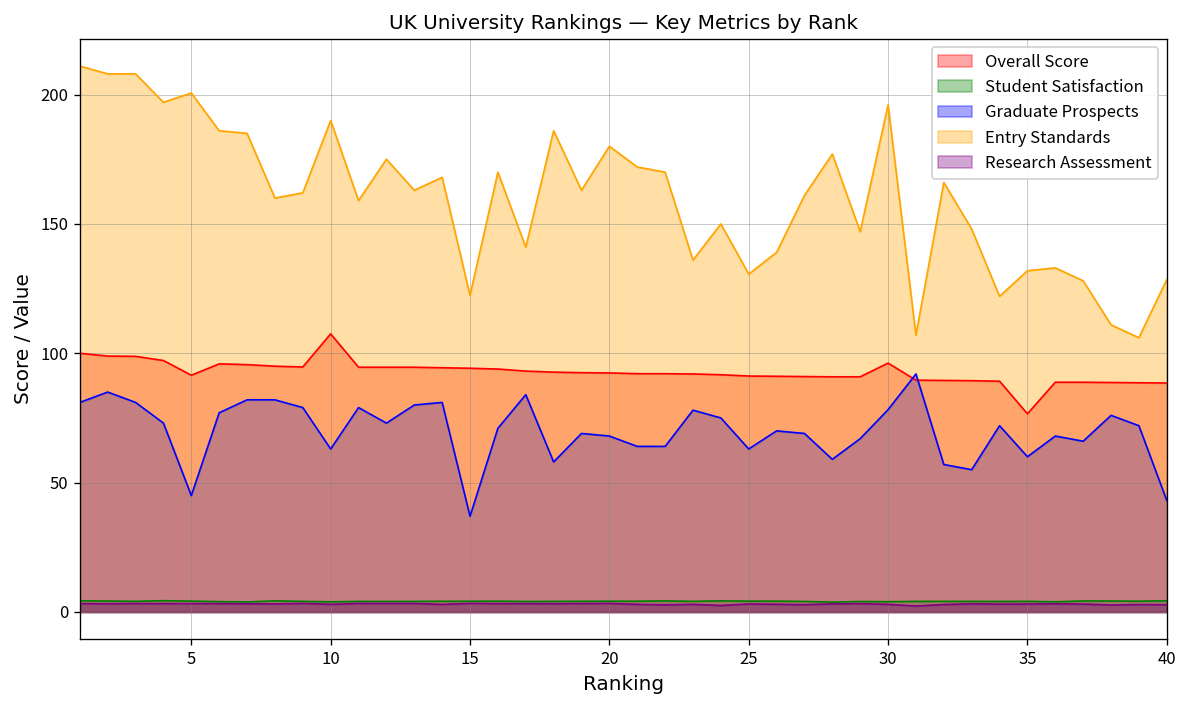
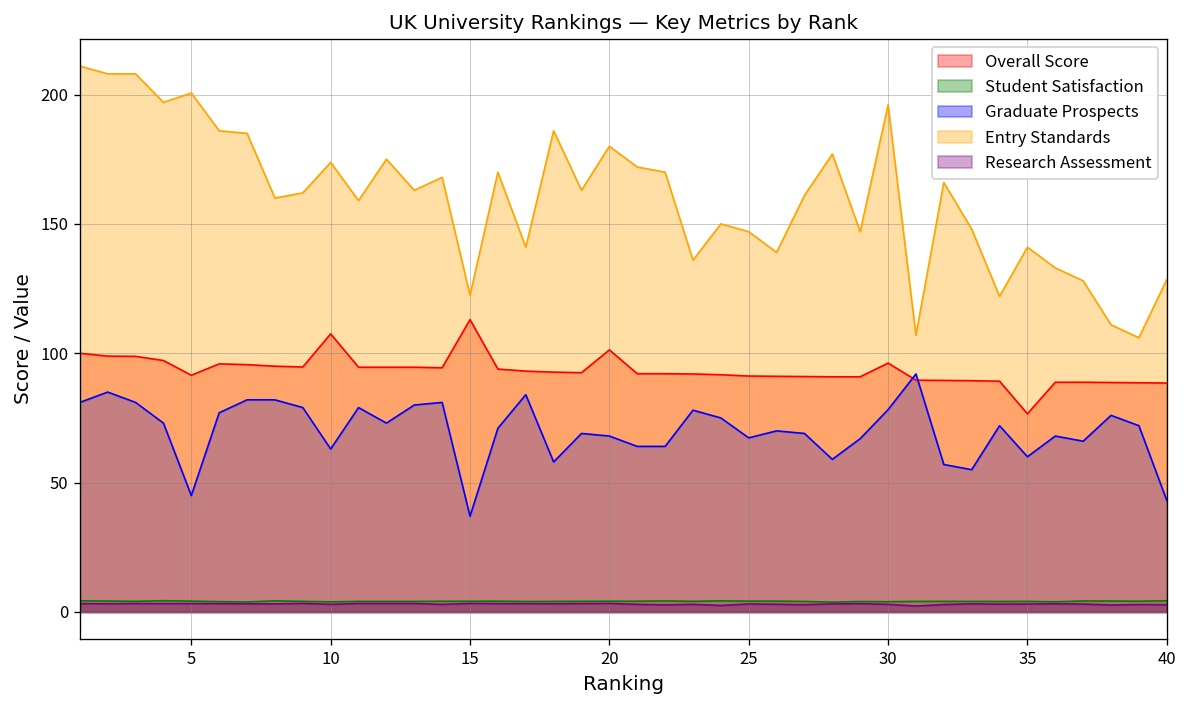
  {
    "Overall Score": {
      "5": 92,
      "10": 108,
-     "15": 94,
-     "20": 92,
+     "15": 113,
+     "20": 101,
      "25": 91,
      "30": 96,
      "35": 77,
      "40": 89
    },
    "Student Satisfaction": {
      "40": 4
    },
    "Graduate Prospects": {
      "5": 45,
      "10": 63,
      "15": 37,
      "20": 68,
-     "25": 63,
+     "25": 67,
      "30": 78,
      "35": 60,
      "40": 43
    },
    "Entry Standards": {
      "5": 201,
-     "10": 190,
+     "10": 174,
      "15": 122,
      "20": 180,
-     "25": 131,
+     "25": 147,
      "30": 196,
-     "35": 132,
+     "35": 141,
      "40": 129
    },
    "Research Assessment": {
      "40": 3
    }
  }
